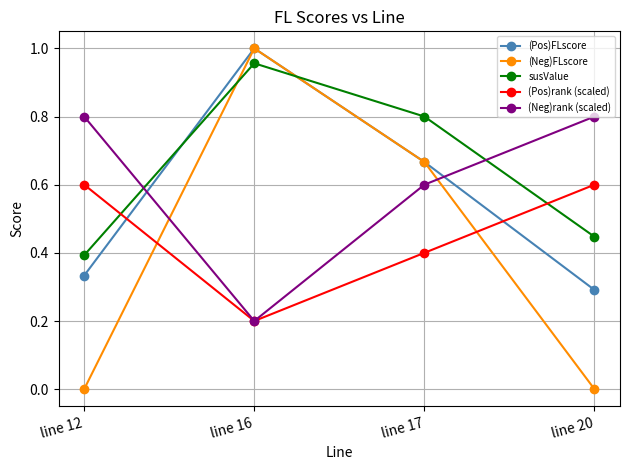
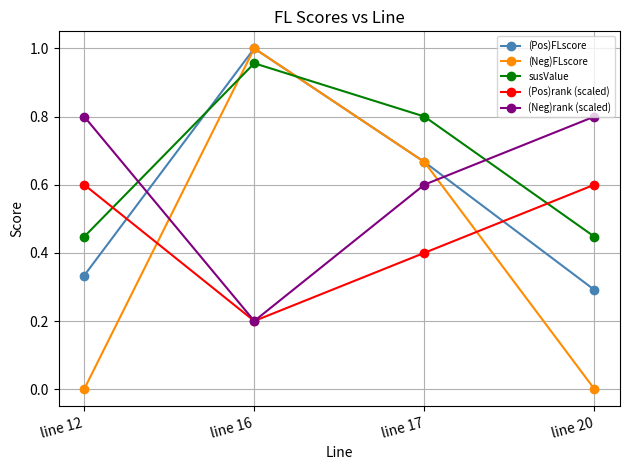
  {
    "(Pos)FLscore": {
      "line 12": 0.33,
      "line 20": 0.29
    },
    "(Neg)FLscore": {
      "line 12": 0.00,
      "line 20": 0.00
    },
    "susValue": {
-     "line 12": 0.39,
+     "line 12": 0.45,
      "line 16": 0.96,
      "line 17": 0.80,
      "line 20": 0.45
    },
    "(Pos)rank (scaled)": {
      "line 12": 0.60,
      "line 17": 0.40,
      "line 20": 0.60
    },
    "(Neg)rank (scaled)": {
      "line 12": 0.80,
      "line 17": 0.60
    }
  }
